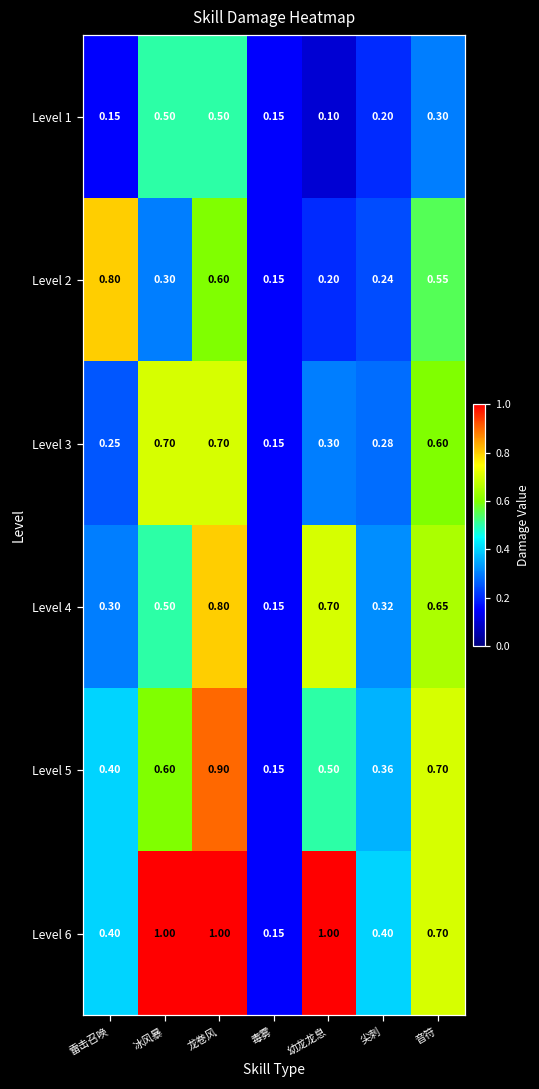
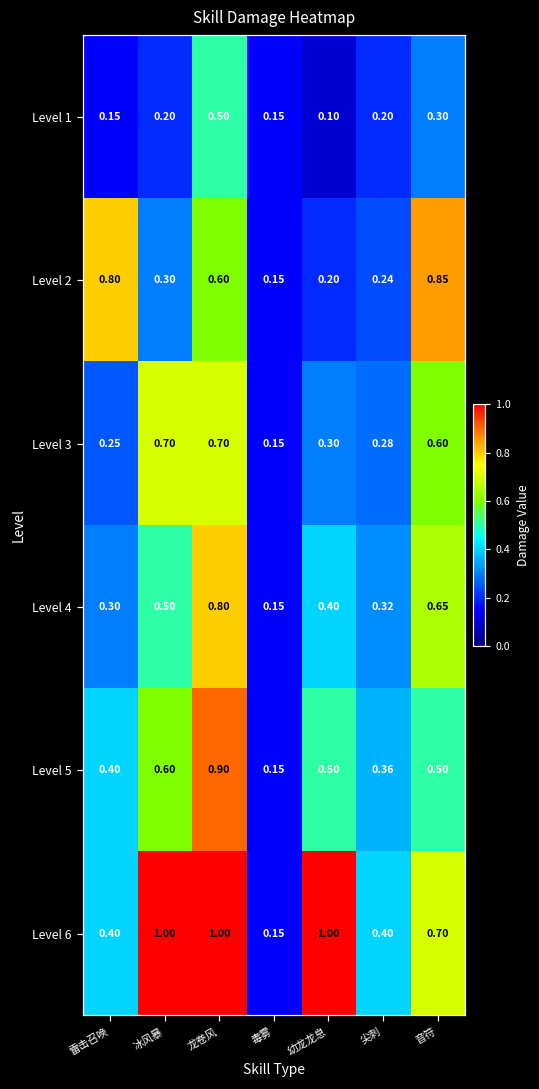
  {
    "Level 1": {
      "雷击召唤": 0.15,
-     "冰风暴": 0.50,
+     "冰风暴": 0.20,
      "龙卷风": 0.50,
      "毒雾": 0.15,
      "幼龙龙息": 0.10,
      "尖刺": 0.20,
      "音符": 0.30
    },
    "Level 2": {
      "雷击召唤": 0.80,
      "冰风暴": 0.30,
      "龙卷风": 0.60,
      "毒雾": 0.15,
      "幼龙龙息": 0.20,
      "尖刺": 0.24,
-     "音符": 0.55
+     "音符": 0.85
    },
    "Level 3": {
      "雷击召唤": 0.25,
      "冰风暴": 0.70,
      "龙卷风": 0.70,
      "毒雾": 0.15,
      "幼龙龙息": 0.30,
      "尖刺": 0.28,
      "音符": 0.60
    },
    "Level 4": {
      "雷击召唤": 0.30,
      "冰风暴": 0.50,
      "龙卷风": 0.80,
      "毒雾": 0.15,
-     "幼龙龙息": 0.70,
+     "幼龙龙息": 0.40,
      "尖刺": 0.32,
      "音符": 0.65
    },
    "Level 5": {
      "雷击召唤": 0.40,
      "冰风暴": 0.60,
      "龙卷风": 0.90,
      "毒雾": 0.15,
      "幼龙龙息": 0.50,
      "尖刺": 0.36,
-     "音符": 0.70
+     "音符": 0.50
    },
    "Level 6": {
      "雷击召唤": 0.40,
      "冰风暴": 1.00,
      "龙卷风": 1.00,
      "毒雾": 0.15,
      "幼龙龙息": 1.00,
      "尖刺": 0.40,
      "音符": 0.70
    }
  }
